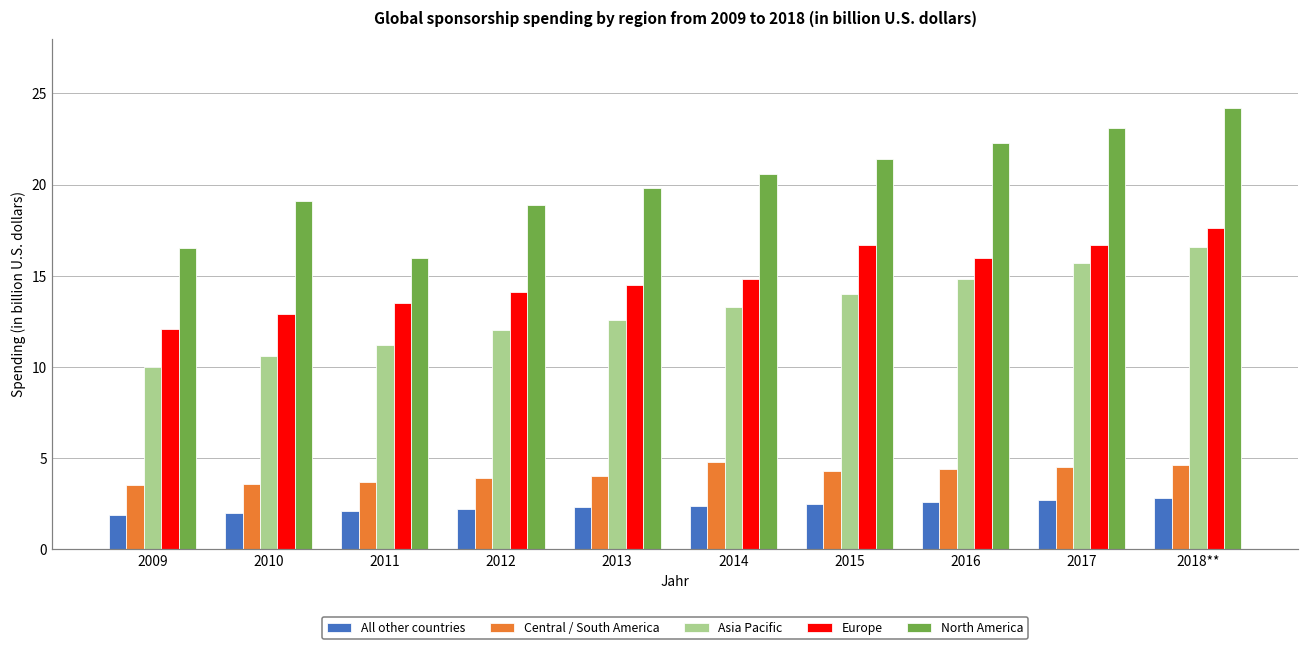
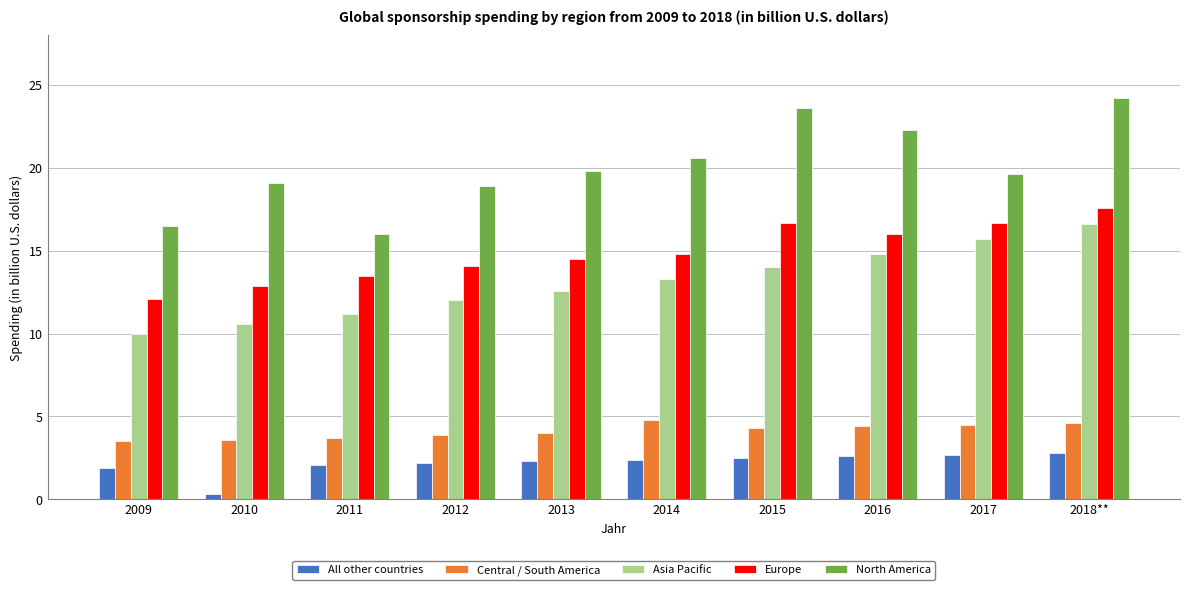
  {
    "All other countries": {
      "2009": 1.9,
-     "2010": 2.0,
+     "2010": 0.3,
      "2011": 2.1,
      "2012": 2.2,
      "2013": 2.3,
      "2014": 2.4,
      "2015": 2.5,
      "2016": 2.6,
      "2017": 2.7,
      "2018**": 2.8
    },
    "Central / South America": {
      "2009": 3.5,
      "2010": 3.6,
      "2011": 3.7,
      "2012": 3.9,
      "2013": 4.0,
      "2014": 4.8,
      "2015": 4.3,
      "2016": 4.4,
      "2017": 4.5,
      "2018**": 4.6
    },
    "Asia Pacific": {
      "2009": 10.0,
      "2010": 10.6,
      "2011": 11.2,
      "2012": 12.0,
      "2013": 12.6,
      "2014": 13.3,
      "2015": 14.0,
      "2016": 14.8,
      "2017": 15.7,
      "2018**": 16.6
    },
    "Europe": {
      "2009": 12.1,
      "2010": 12.9,
      "2011": 13.5,
      "2012": 14.1,
      "2013": 14.5,
      "2014": 14.8,
      "2015": 16.7,
      "2016": 16.0,
      "2017": 16.7,
      "2018**": 17.6
    },
    "North America": {
      "2009": 16.5,
      "2010": 19.1,
      "2011": 16.0,
      "2012": 18.9,
      "2013": 19.8,
      "2014": 20.6,
-     "2015": 21.4,
+     "2015": 23.6,
      "2016": 22.3,
-     "2017": 23.1,
+     "2017": 19.6,
      "2018**": 24.2
    }
  }
